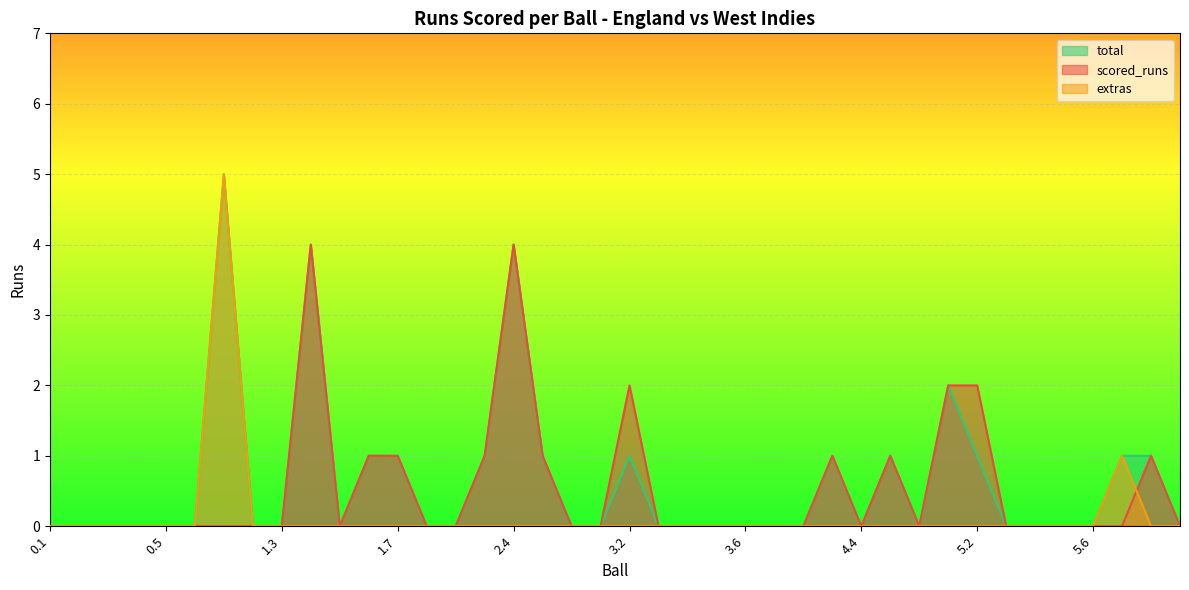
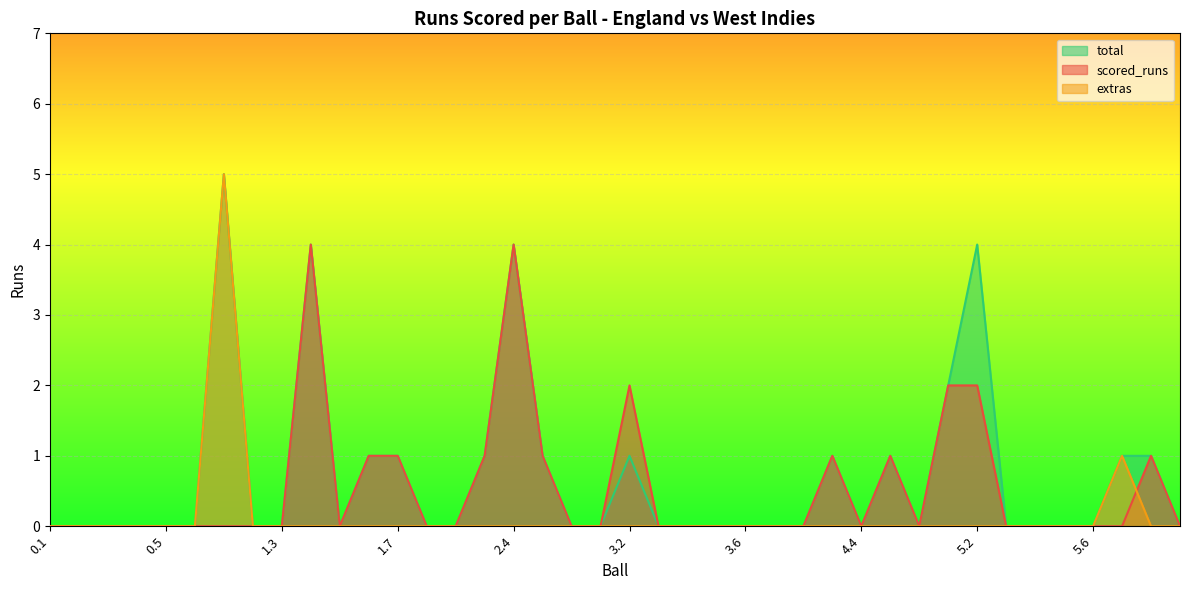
  {
    "total": {
      "3.2": 1,
-     "5.2": 1
+     "5.2": 4
    },
    "scored_runs": {
      "3.2": 2,
      "5.2": 2
    },
    "extras": {
      "1.7": 0,
      "2.4": 0,
      "3.2": 0,
      "5.2": 0
    }
  }
